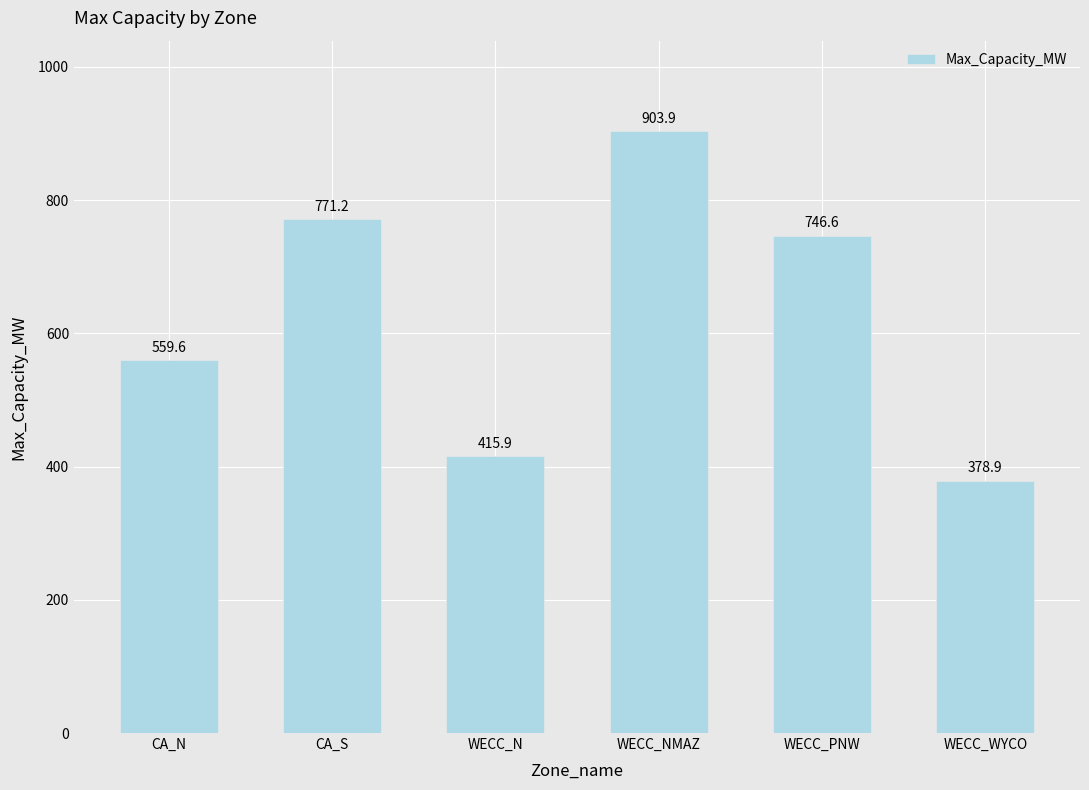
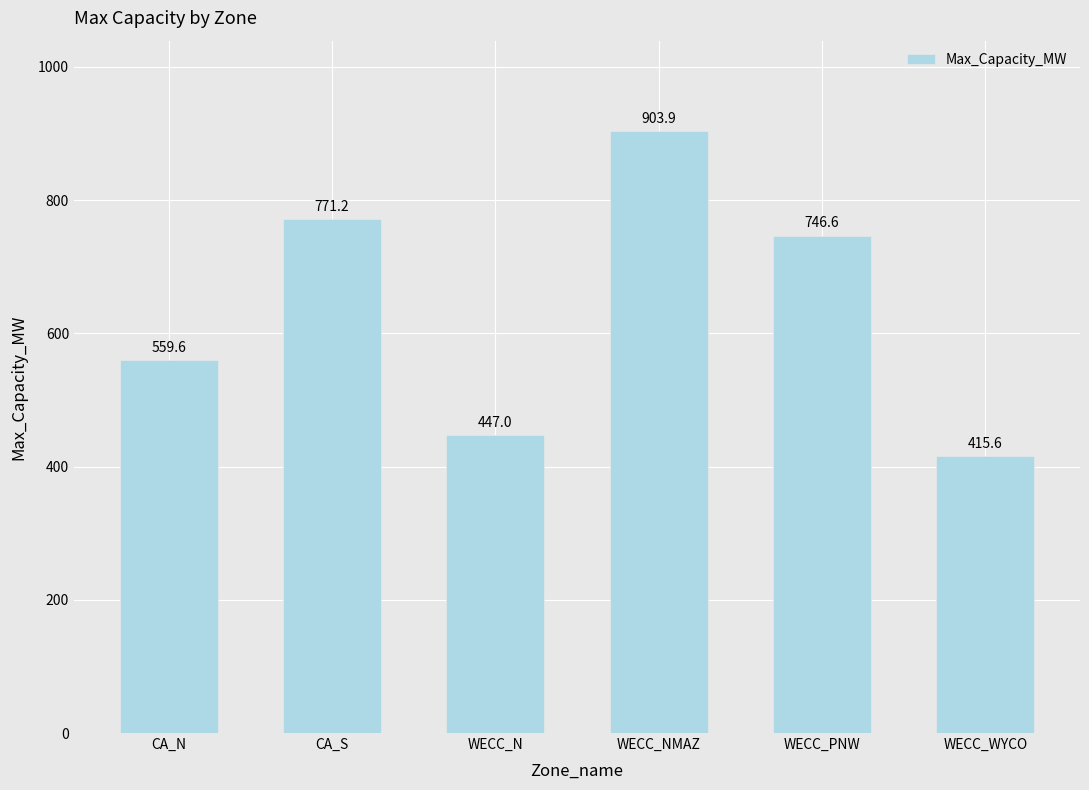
  {
    "CA_N": 559.6,
    "CA_S": 771.2,
-   "WECC_N": 415.9,
+   "WECC_N": 447.0,
    "WECC_NMAZ": 903.9,
    "WECC_PNW": 746.6,
-   "WECC_WYCO": 378.9
+   "WECC_WYCO": 415.6
  }
